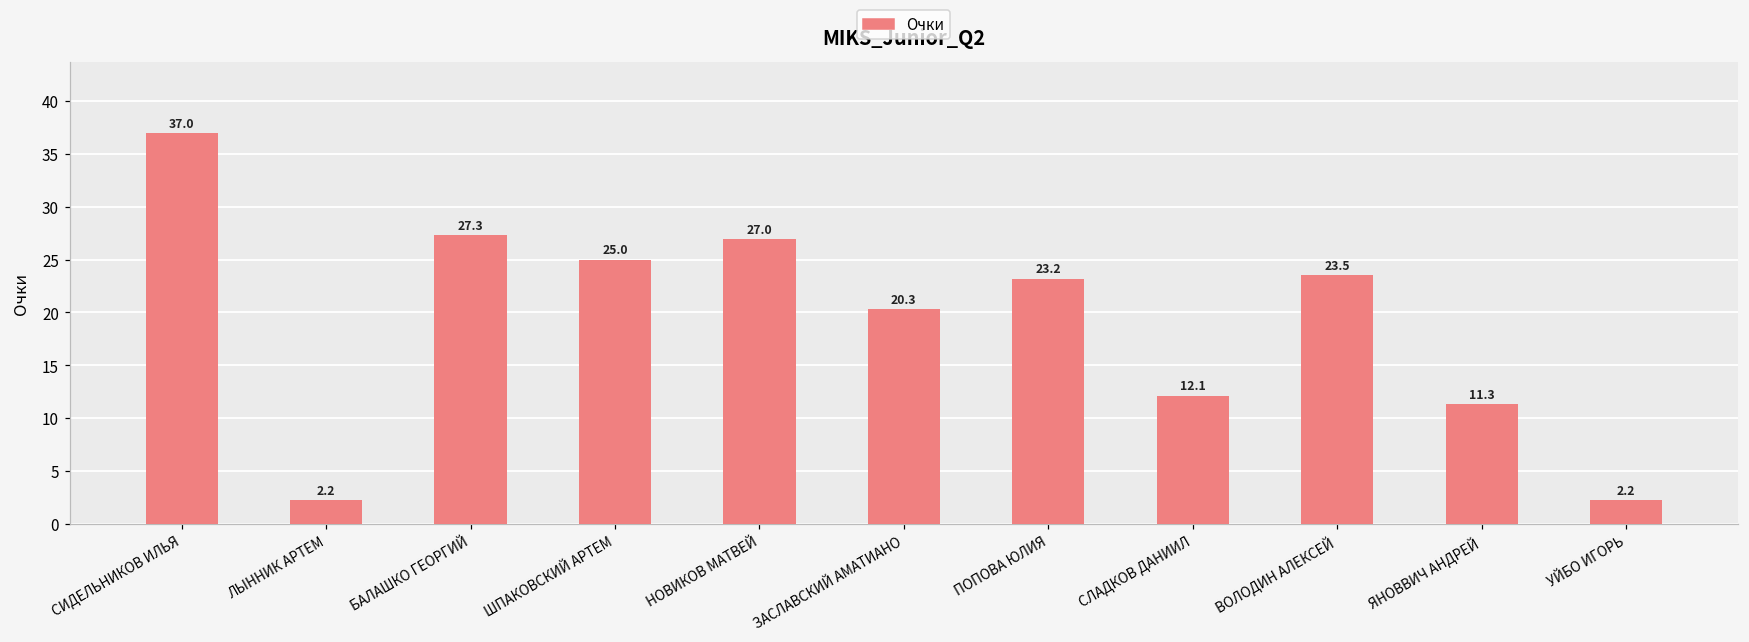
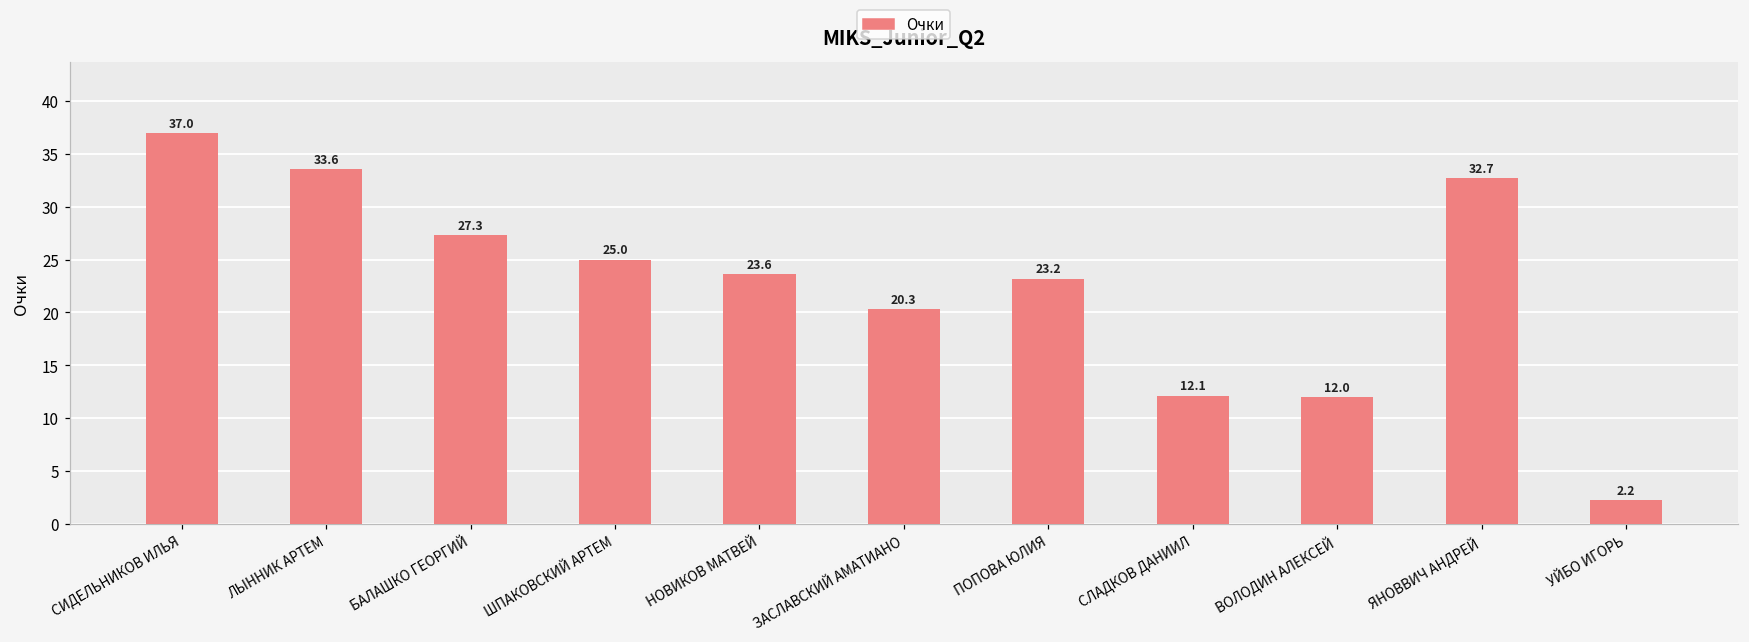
  {
    "СИДЕЛЬНИКОВ ИЛЬЯ": 37.0,
-   "ЛЫННИК АРТЕМ": 2.2,
+   "ЛЫННИК АРТЕМ": 33.6,
    "БАЛАШКО ГЕОРГИЙ": 27.3,
    "ШПАКОВСКИЙ АРТЕМ": 25.0,
-   "НОВИКОВ МАТВЕЙ": 27.0,
+   "НОВИКОВ МАТВЕЙ": 23.6,
    "ЗАСЛАВСКИЙ АМАТИАНО": 20.3,
    "ПОПОВА ЮЛИЯ": 23.2,
    "СЛАДКОВ ДАНИИЛ": 12.1,
-   "ВОЛОДИН АЛЕКСЕЙ": 23.5,
-   "ЯНОВВИЧ АНДРЕЙ": 11.3,
+   "ВОЛОДИН АЛЕКСЕЙ": 12.0,
+   "ЯНОВВИЧ АНДРЕЙ": 32.7,
    "УЙБО ИГОРЬ": 2.2
  }
